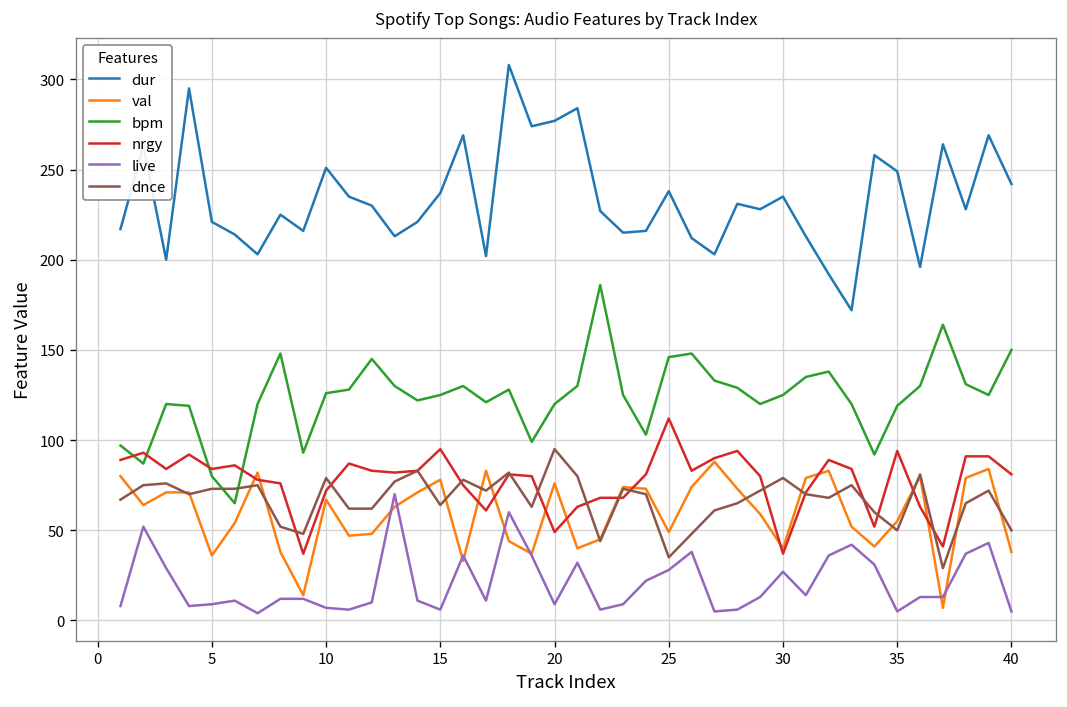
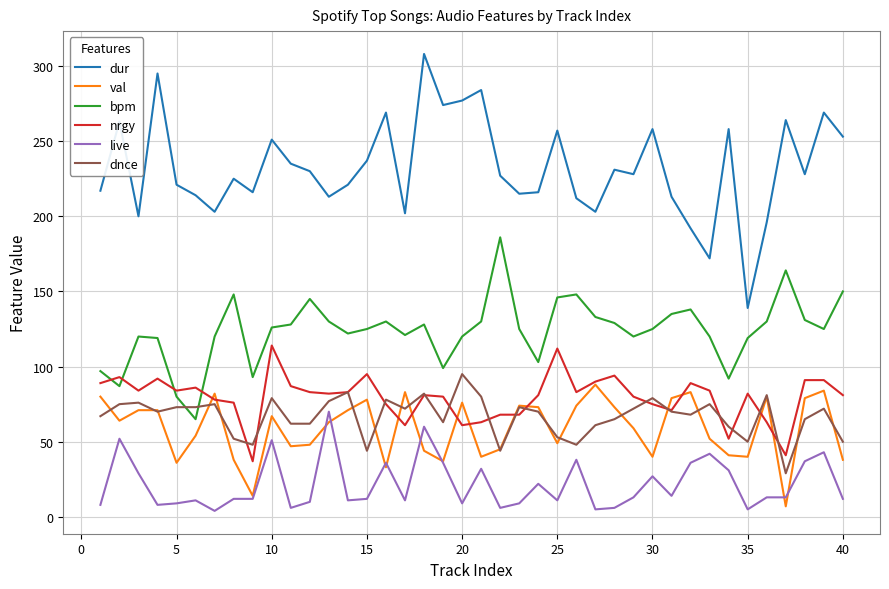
  {
    "dur": {
      "5": 221,
      "10": 251,
      "15": 237,
      "20": 277,
-     "25": 238,
-     "30": 235,
-     "35": 249,
-     "40": 242
+     "25": 257,
+     "30": 258,
+     "35": 139,
+     "40": 253
    },
    "val": {
      "5": 36,
      "10": 67,
      "15": 78,
      "20": 76,
      "25": 49,
      "30": 40,
-     "35": 55,
+     "35": 40,
      "40": 38
    },
    "bpm": {
      "5": 80,
      "10": 126,
      "15": 125,
      "20": 120,
      "25": 146,
      "30": 125,
      "35": 119,
      "40": 150
    },
    "nrgy": {
      "5": 84,
-     "10": 72,
+     "10": 114,
      "15": 95,
-     "20": 49,
+     "20": 61,
      "25": 112,
-     "30": 37,
-     "35": 94,
+     "30": 75,
+     "35": 82,
      "40": 81
    },
    "live": {
      "5": 9,
-     "10": 7,
-     "15": 6,
+     "10": 51,
+     "15": 12,
      "20": 9,
-     "25": 28,
+     "25": 11,
      "30": 27,
      "35": 5,
-     "40": 5
+     "40": 12
    },
    "dnce": {
      "5": 73,
      "10": 79,
-     "15": 64,
+     "15": 44,
      "20": 95,
-     "25": 35,
+     "25": 53,
      "30": 79,
      "35": 50,
      "40": 50
    }
  }
